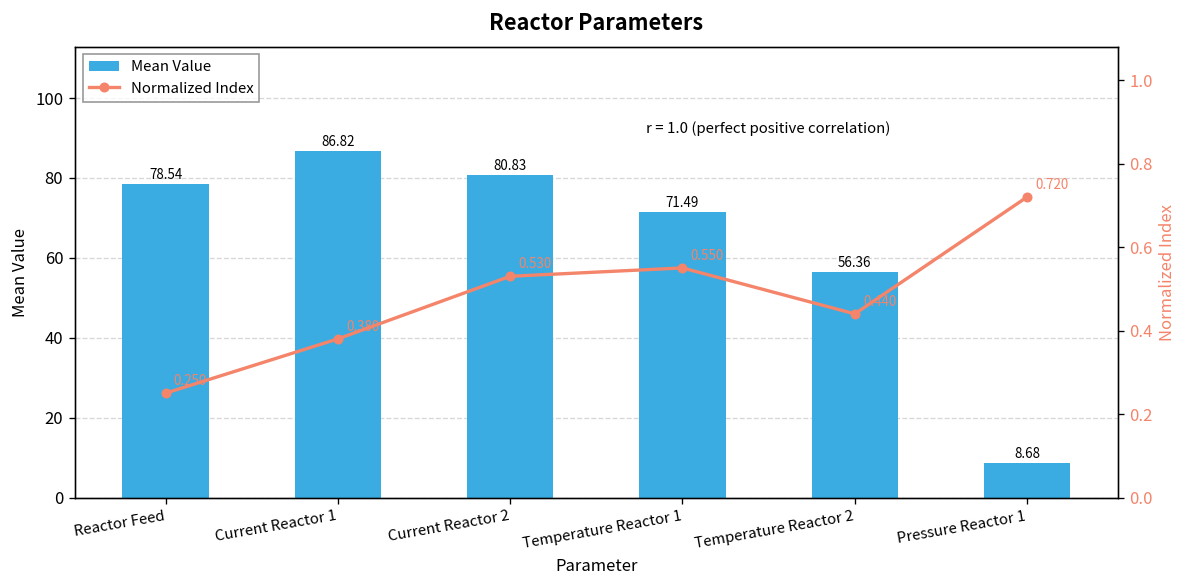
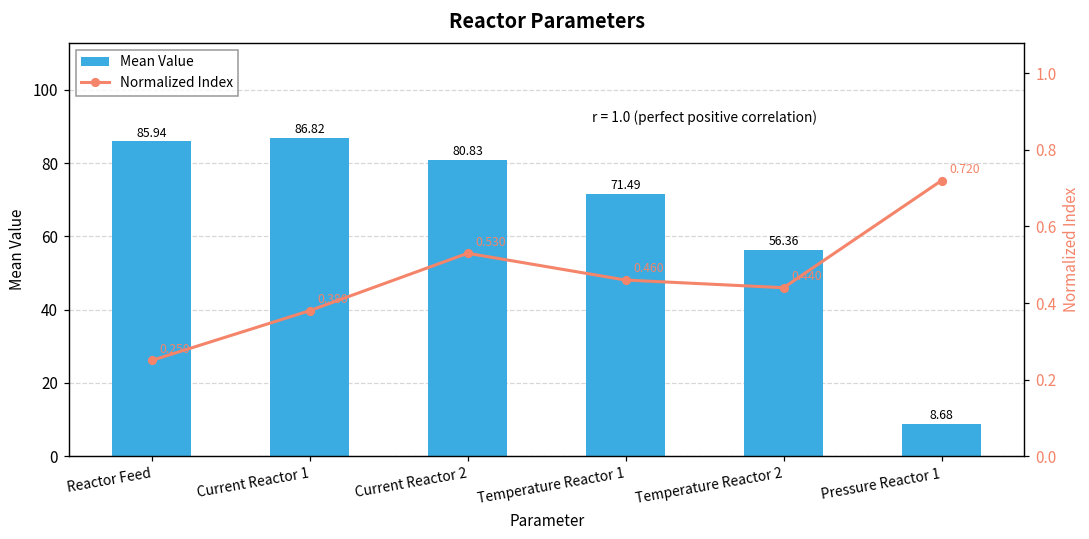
  {
    "Mean Value": {
-     "Reactor Feed": 78.54,
+     "Reactor Feed": 85.94,
      "Current Reactor 1": 86.82,
      "Current Reactor 2": 80.83,
      "Temperature Reactor 1": 71.49,
      "Temperature Reactor 2": 56.36,
      "Pressure Reactor 1": 8.68
    },
    "Normalized Index": {
      "Reactor Feed": 0.250,
      "Current Reactor 1": 0.380,
      "Current Reactor 2": 0.530,
-     "Temperature Reactor 1": 0.550,
+     "Temperature Reactor 1": 0.460,
      "Temperature Reactor 2": 0.440,
      "Pressure Reactor 1": 0.720
    }
  }
